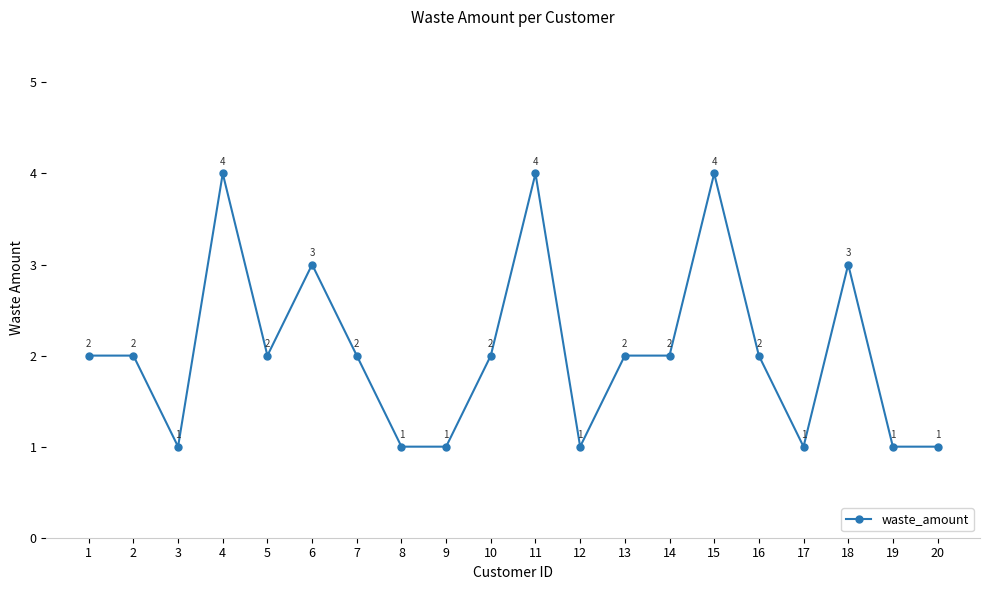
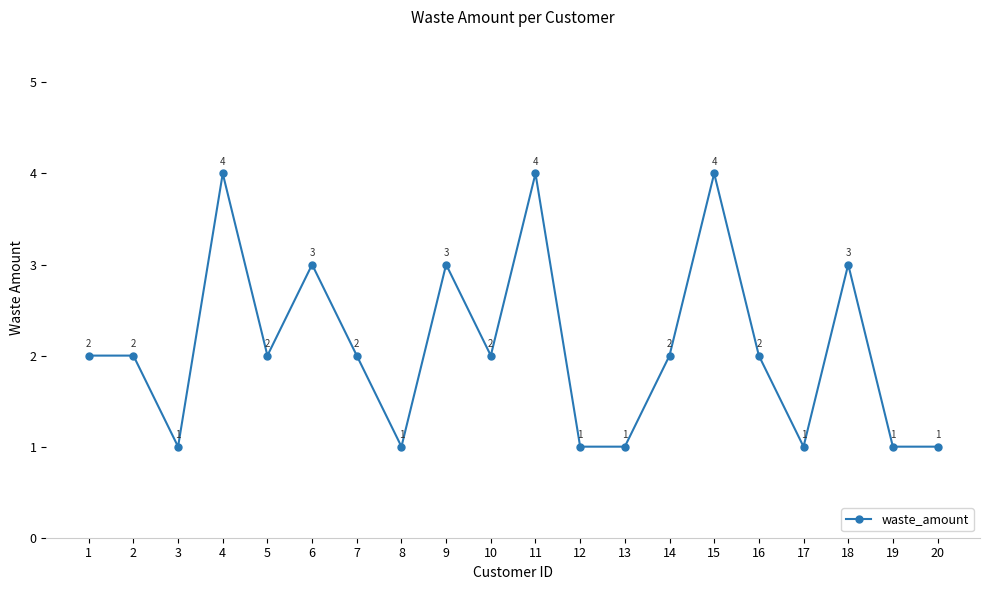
  {
    "1": 2,
    "2": 2,
    "3": 1,
    "4": 4,
    "5": 2,
    "6": 3,
    "7": 2,
    "8": 1,
-   "9": 1,
+   "9": 3,
    "10": 2,
    "11": 4,
    "12": 1,
-   "13": 2,
+   "13": 1,
    "14": 2,
    "15": 4,
    "16": 2,
    "17": 1,
    "18": 3,
    "19": 1,
    "20": 1
  }
